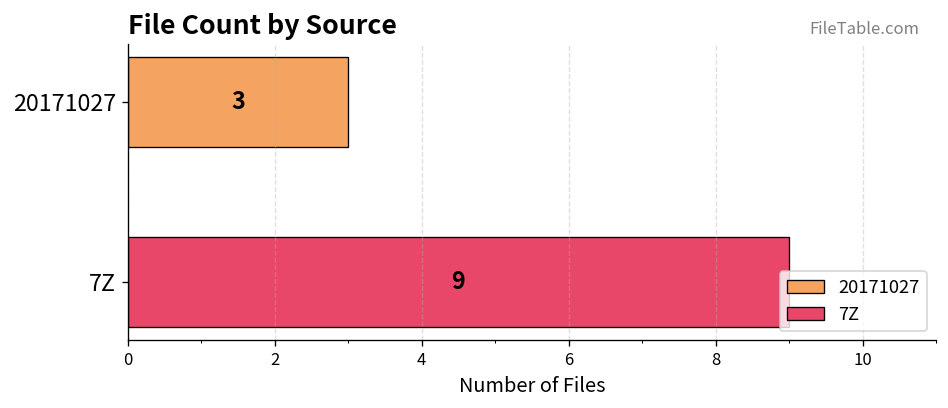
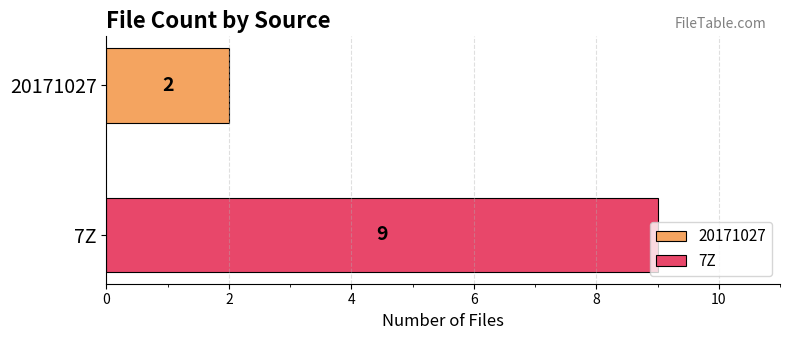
  {
-   "20171027": 3
+   "20171027": 2
  }
